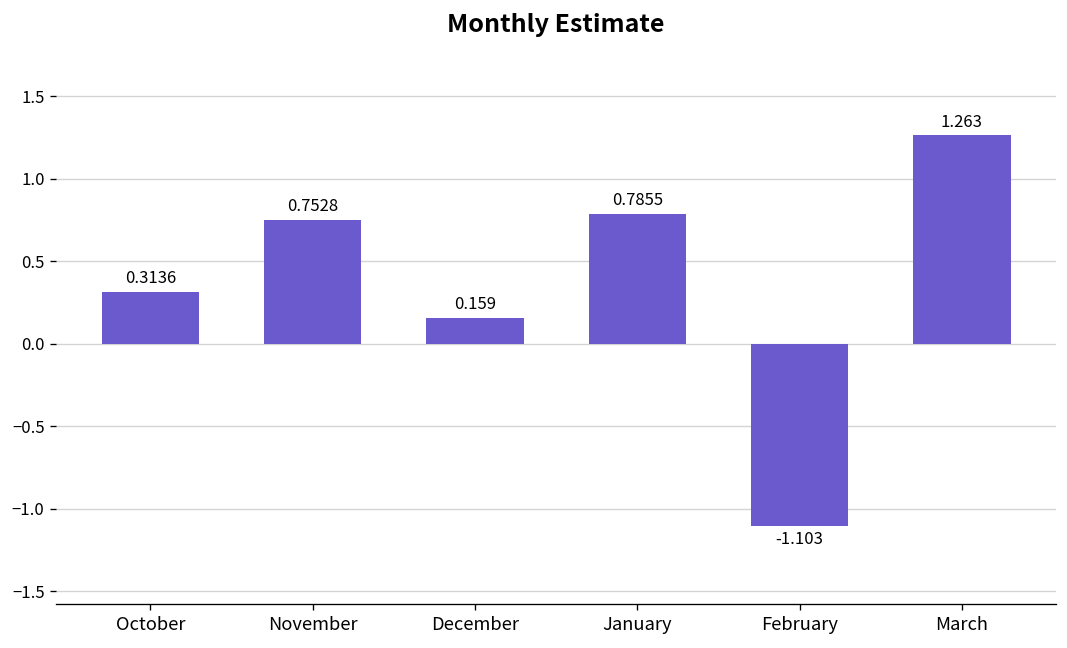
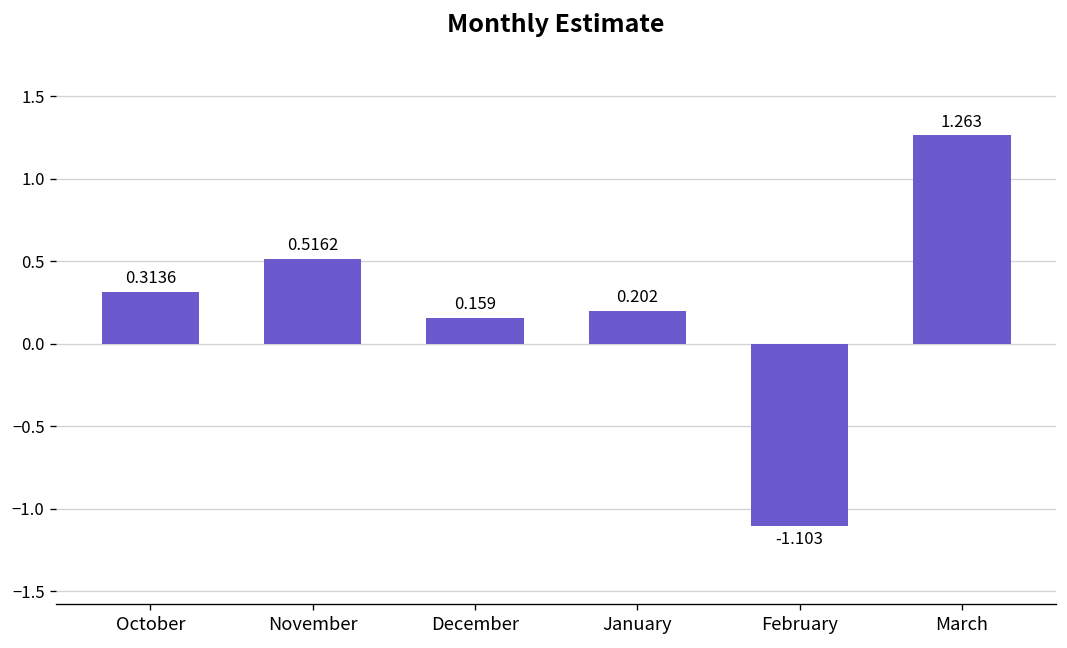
  {
    "October": 0.3136,
-   "November": 0.7528,
+   "November": 0.5162,
    "December": 0.159,
-   "January": 0.7855,
+   "January": 0.202,
    "February": -1.103,
    "March": 1.263
  }
